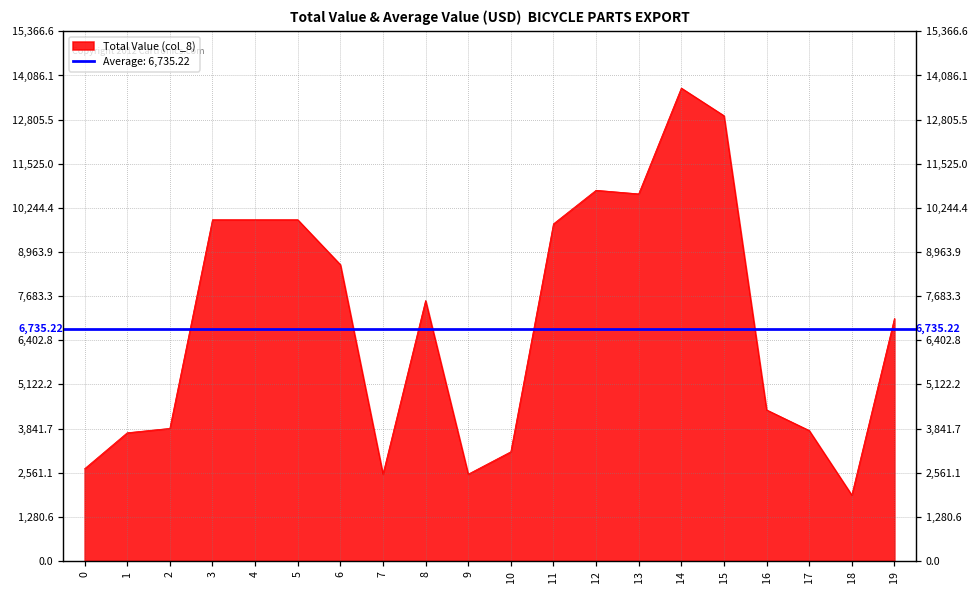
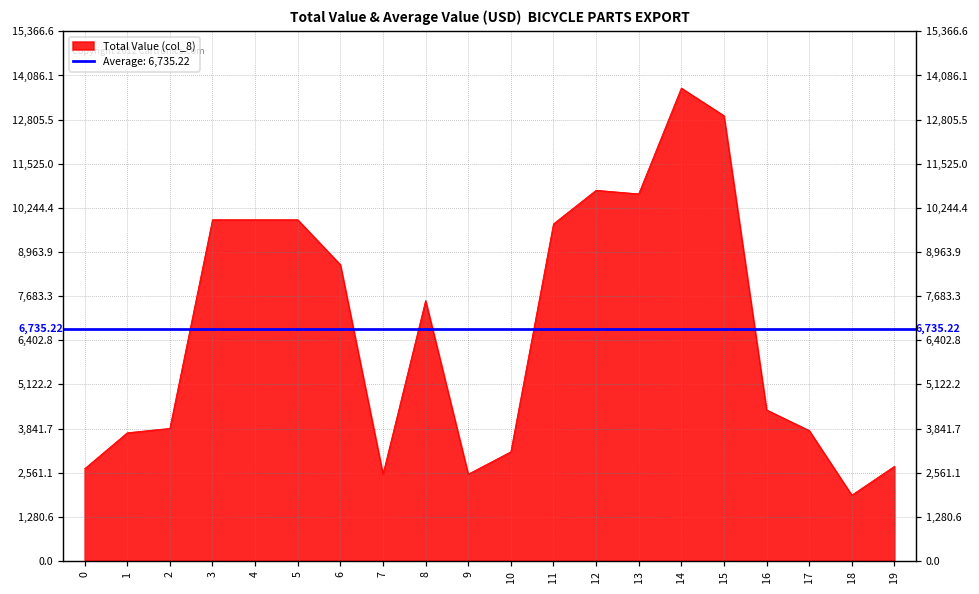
  {
    "0": "2,700",
    "1": "3,700",
    "2": "3,800",
    "3": "9,900",
    "4": "9,900",
    "5": "9,900",
    "6": "8,600",
    "7": "2,500",
    "8": "7,600",
    "9": "2,500",
    "10": "3,200",
    "11": "9,800",
    "12": "10,800",
    "13": "10,700",
    "14": "13,700",
    "15": "12,900",
    "16": "4,400",
    "17": "3,800",
    "18": "1,900",
-   "19": "7,000"
+   "19": "2,700"
  }
